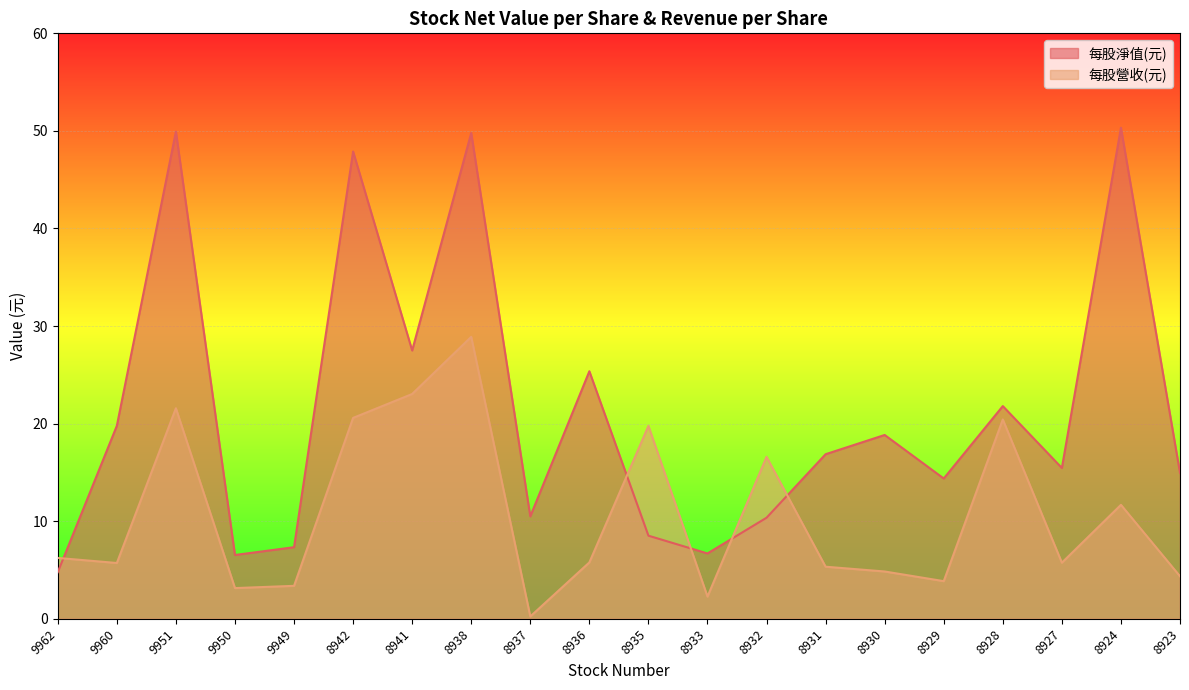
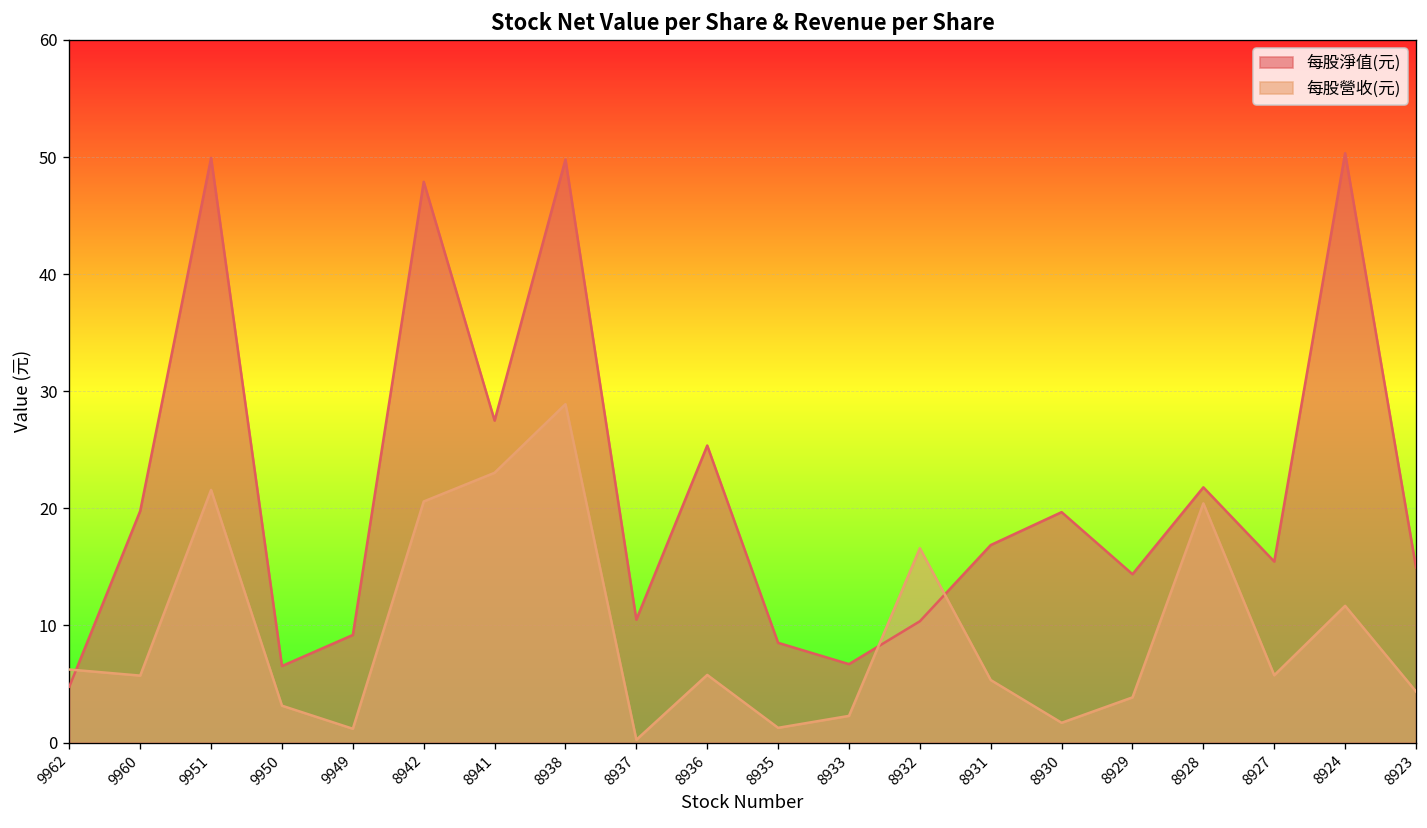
  {
    "每股淨值(元)": {
      "9962": 5,
      "9960": 20,
      "9951": 50,
      "9950": 7,
-     "9949": 7,
+     "9949": 9,
      "8942": 48,
      "8941": 28,
      "8938": 50,
      "8937": 11,
      "8936": 25,
      "8935": 9,
      "8933": 7,
      "8932": 10,
      "8931": 17,
-     "8930": 19,
+     "8930": 20,
      "8929": 14,
      "8928": 22,
      "8927": 15,
      "8924": 50,
      "8923": 15
    },
    "每股營收(元)": {
      "9962": 6,
      "9960": 6,
      "9951": 22,
      "9950": 3,
-     "9949": 3,
+     "9949": 1,
      "8942": 21,
      "8941": 23,
      "8938": 29,
      "8937": 0,
      "8936": 6,
-     "8935": 20,
+     "8935": 1,
      "8933": 2,
      "8932": 17,
      "8931": 5,
-     "8930": 5,
+     "8930": 2,
      "8929": 4,
      "8928": 20,
      "8927": 6,
      "8924": 12,
      "8923": 4
    }
  }
